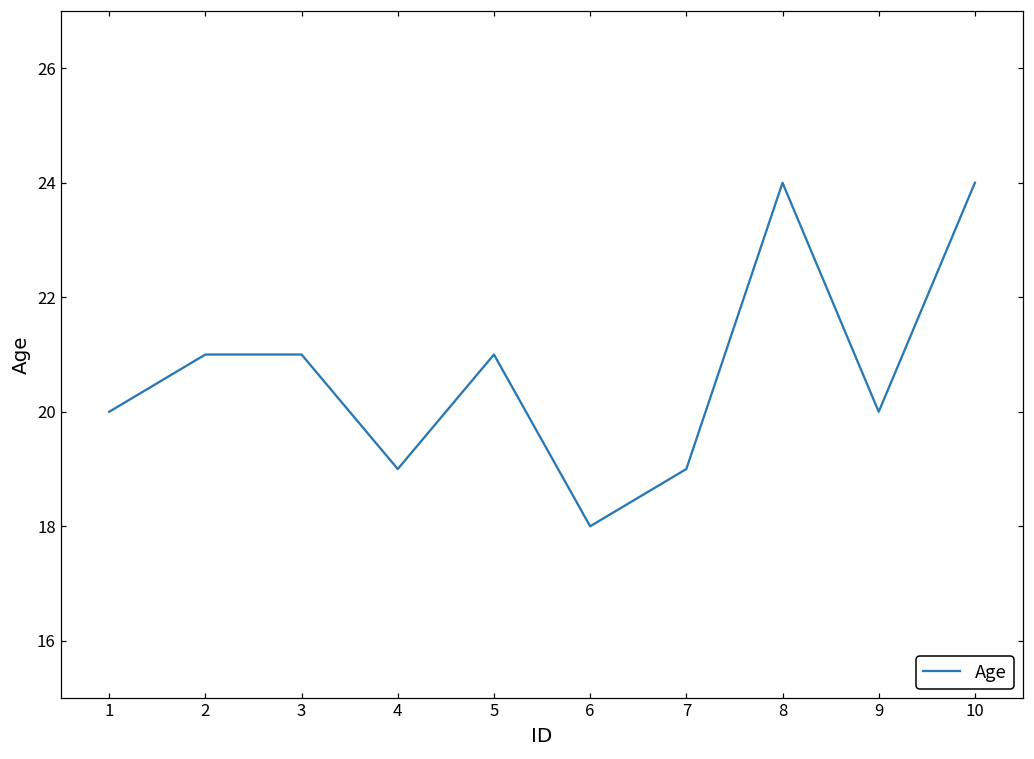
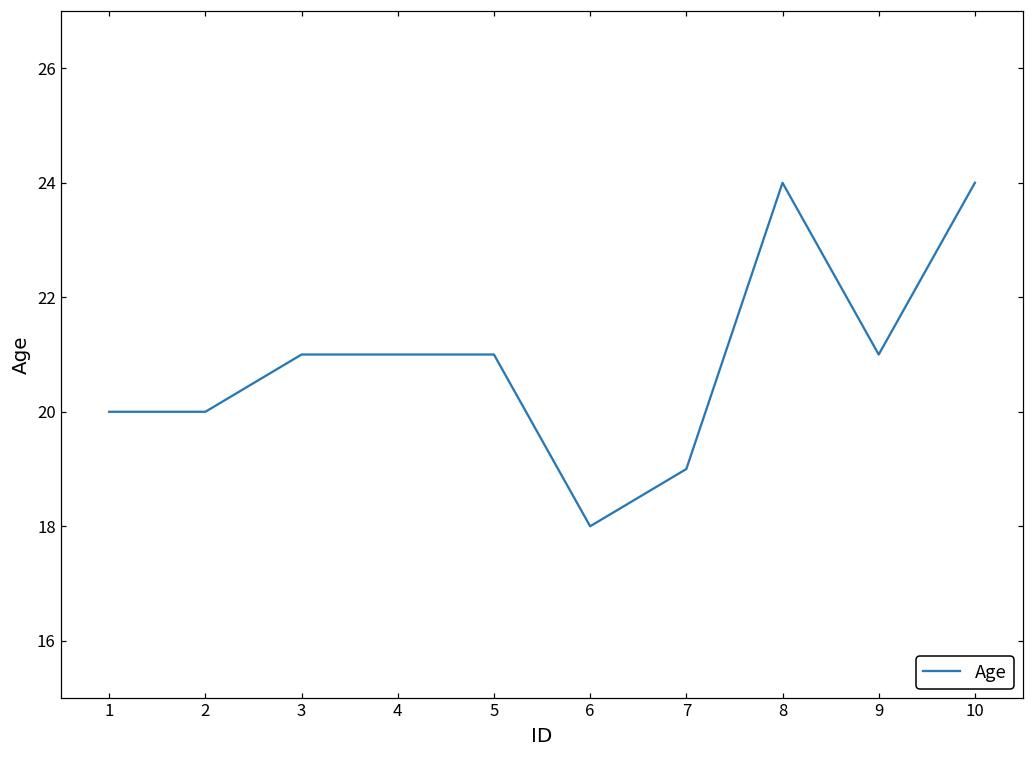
  {
    "1": 20,
-   "2": 21,
+   "2": 20,
    "3": 21,
-   "4": 19,
+   "4": 21,
    "5": 21,
    "6": 18,
    "7": 19,
    "8": 24,
-   "9": 20,
+   "9": 21,
    "10": 24
  }
